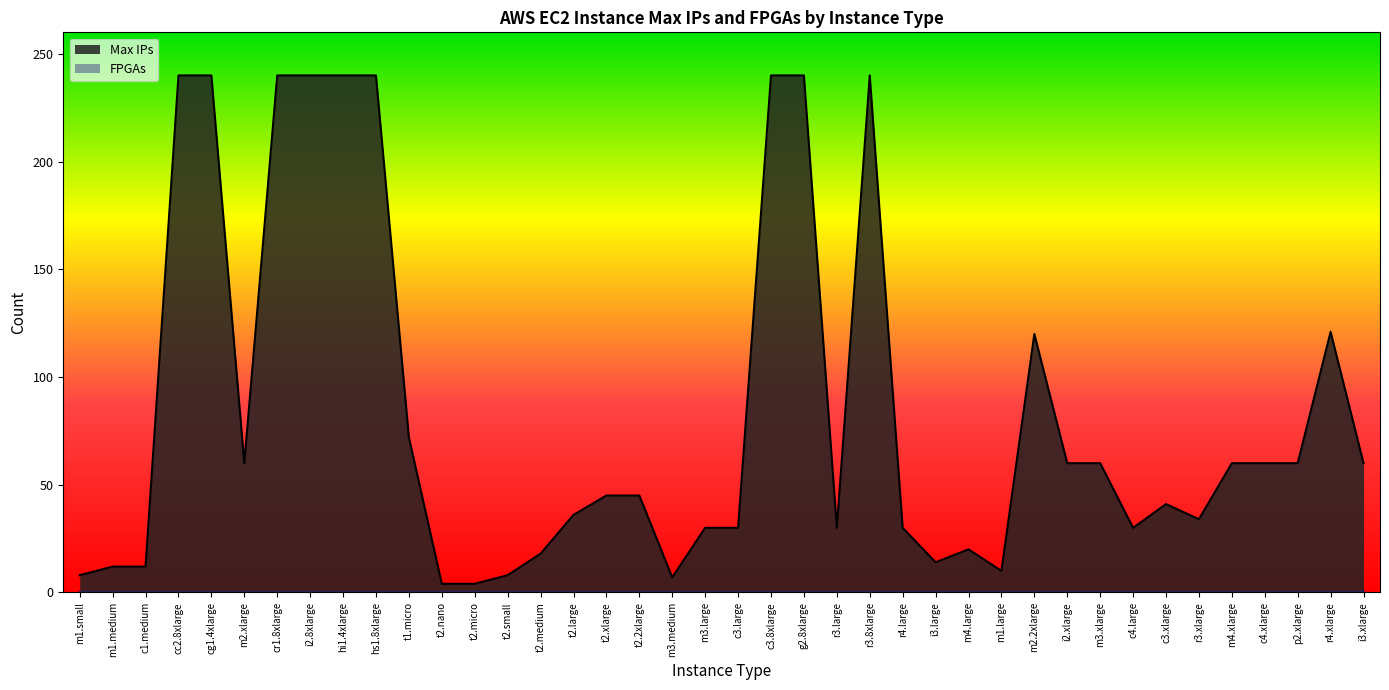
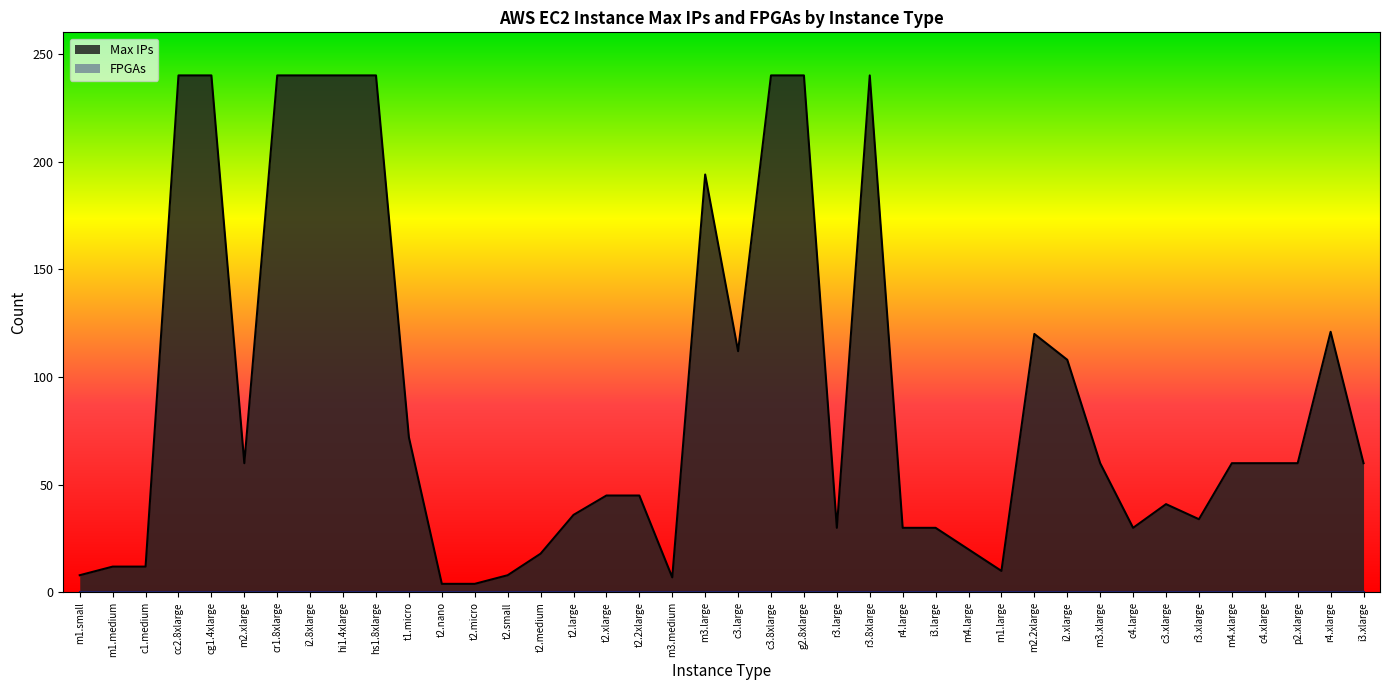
  {
    "Max IPs": {
      "m1.small": 8,
      "m1.medium": 12,
      "c1.medium": 12,
      "cc2.8xlarge": 240,
      "cg1.4xlarge": 240,
      "m2.xlarge": 60,
      "cr1.8xlarge": 240,
      "i2.8xlarge": 240,
      "hi1.4xlarge": 240,
      "hs1.8xlarge": 240,
      "t1.micro": 72,
      "t2.nano": 4,
      "t2.micro": 4,
      "t2.small": 8,
      "t2.medium": 18,
      "t2.large": 36,
      "t2.xlarge": 45,
      "t2.2xlarge": 45,
      "m3.medium": 7,
-     "m3.large": 30,
-     "c3.large": 30,
+     "m3.large": 194,
+     "c3.large": 112,
      "c3.8xlarge": 240,
      "g2.8xlarge": 240,
      "r3.large": 30,
      "r3.8xlarge": 240,
      "r4.large": 30,
-     "i3.large": 14,
+     "i3.large": 30,
      "m4.large": 20,
      "m1.large": 10,
      "m2.2xlarge": 120,
-     "i2.xlarge": 60,
+     "i2.xlarge": 108,
      "m3.xlarge": 60,
      "c4.large": 30,
      "c3.xlarge": 41,
      "r3.xlarge": 34,
      "m4.xlarge": 60,
      "c4.xlarge": 60,
      "p2.xlarge": 60,
      "r4.xlarge": 121,
      "i3.xlarge": 60
    },
    "FPGAs": {
      "m1.small": 0,
      "m1.medium": 0,
      "c1.medium": 0,
      "cc2.8xlarge": 0,
      "cg1.4xlarge": 0,
      "m2.xlarge": 0,
      "cr1.8xlarge": 0,
      "i2.8xlarge": 0,
      "hi1.4xlarge": 0,
      "hs1.8xlarge": 0,
      "t1.micro": 0,
      "t2.nano": 0,
      "t2.micro": 0,
      "t2.small": 0,
      "t2.medium": 0,
      "t2.large": 0,
      "t2.xlarge": 0,
      "t2.2xlarge": 0,
      "m3.medium": 0,
      "m3.large": 0,
      "c3.large": 0,
      "c3.8xlarge": 0,
      "g2.8xlarge": 0,
      "r3.large": 0,
      "r3.8xlarge": 0,
      "r4.large": 0,
      "i3.large": 0,
      "m4.large": 0,
      "m1.large": 0,
      "m2.2xlarge": 0,
      "i2.xlarge": 0,
      "m3.xlarge": 0,
      "c4.large": 0,
      "c3.xlarge": 0,
      "r3.xlarge": 0,
      "m4.xlarge": 0,
      "c4.xlarge": 0,
      "p2.xlarge": 0,
      "r4.xlarge": 0,
      "i3.xlarge": 0
    }
  }
